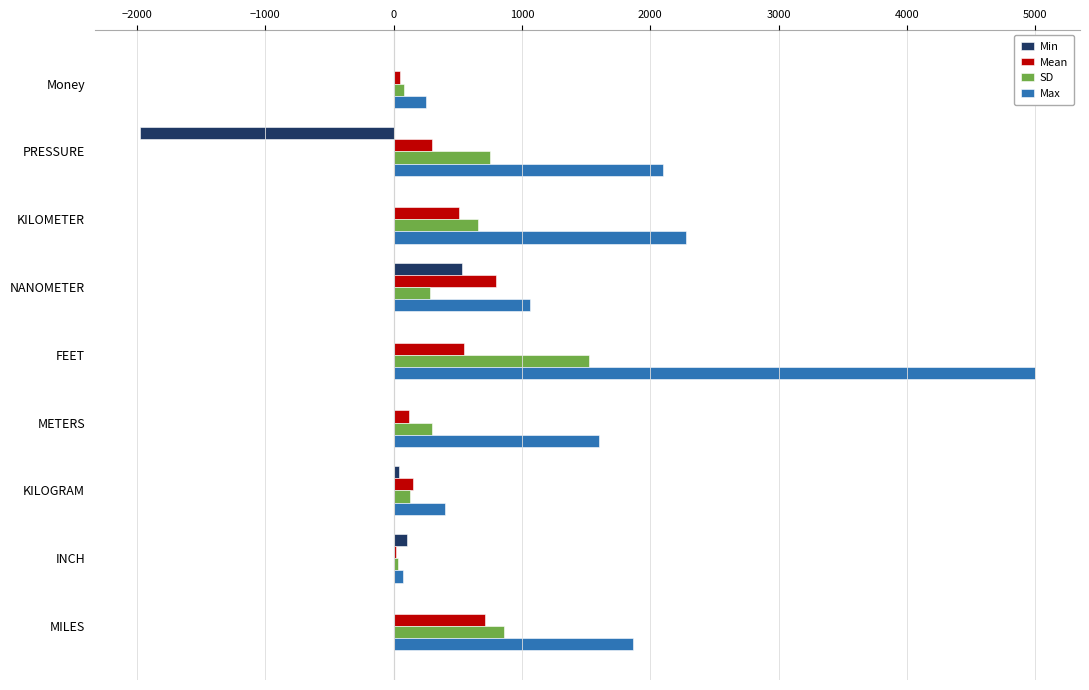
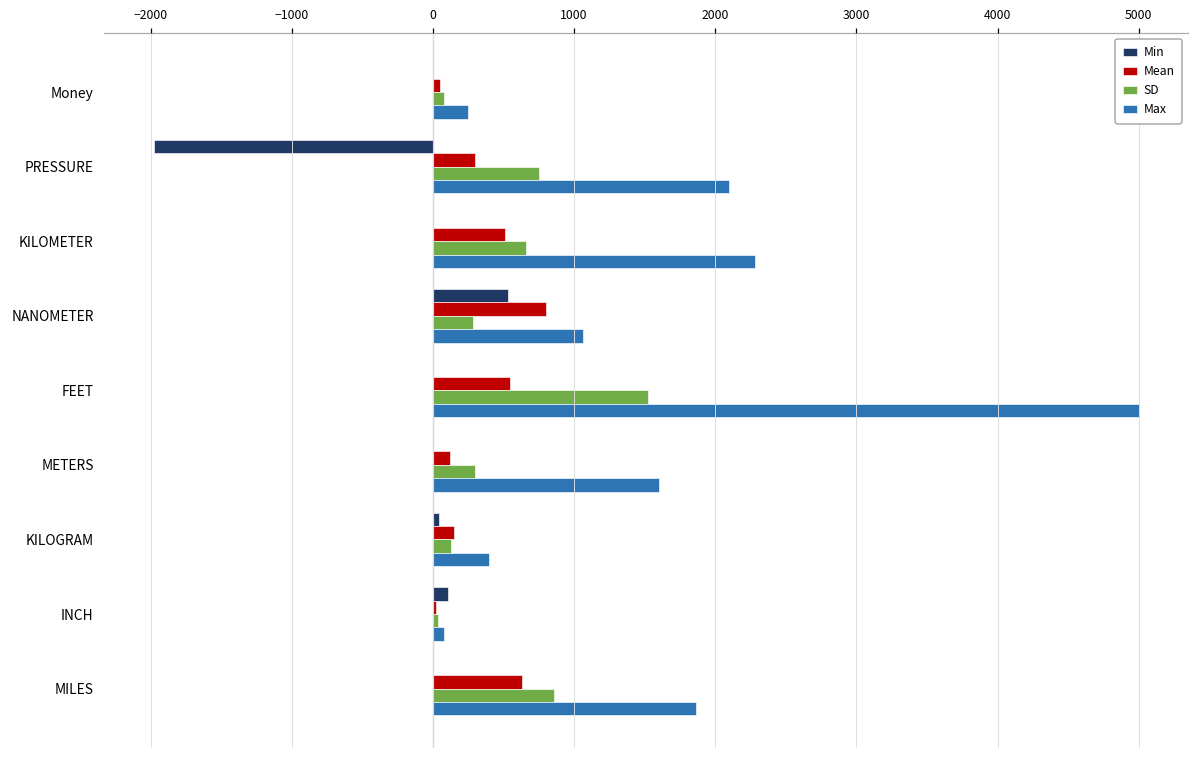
  {
    "Min": {
      "PRESSURE": -1980,
      "NANOMETER": 530,
      "FEET": 0,
      "METERS": 0,
      "KILOGRAM": 50,
      "INCH": 110,
      "MILES": 0
    },
    "Mean": {
      "Money": 50,
      "PRESSURE": 300,
      "KILOMETER": 510,
      "NANOMETER": 800,
      "FEET": 550,
      "METERS": 120,
      "KILOGRAM": 150,
      "INCH": 20,
-     "MILES": 710
+     "MILES": 630
    },
    "SD": {
      "Money": 80,
      "PRESSURE": 750,
      "KILOMETER": 660,
      "NANOMETER": 280,
      "FEET": 1530,
      "METERS": 300,
      "KILOGRAM": 130,
      "INCH": 30,
      "MILES": 860
    },
    "Max": {
      "Money": 250,
      "PRESSURE": 2100,
      "KILOMETER": 2280,
      "NANOMETER": 1060,
      "FEET": 5000,
      "METERS": 1600,
      "KILOGRAM": 400,
      "INCH": 80,
      "MILES": 1860
    }
  }
